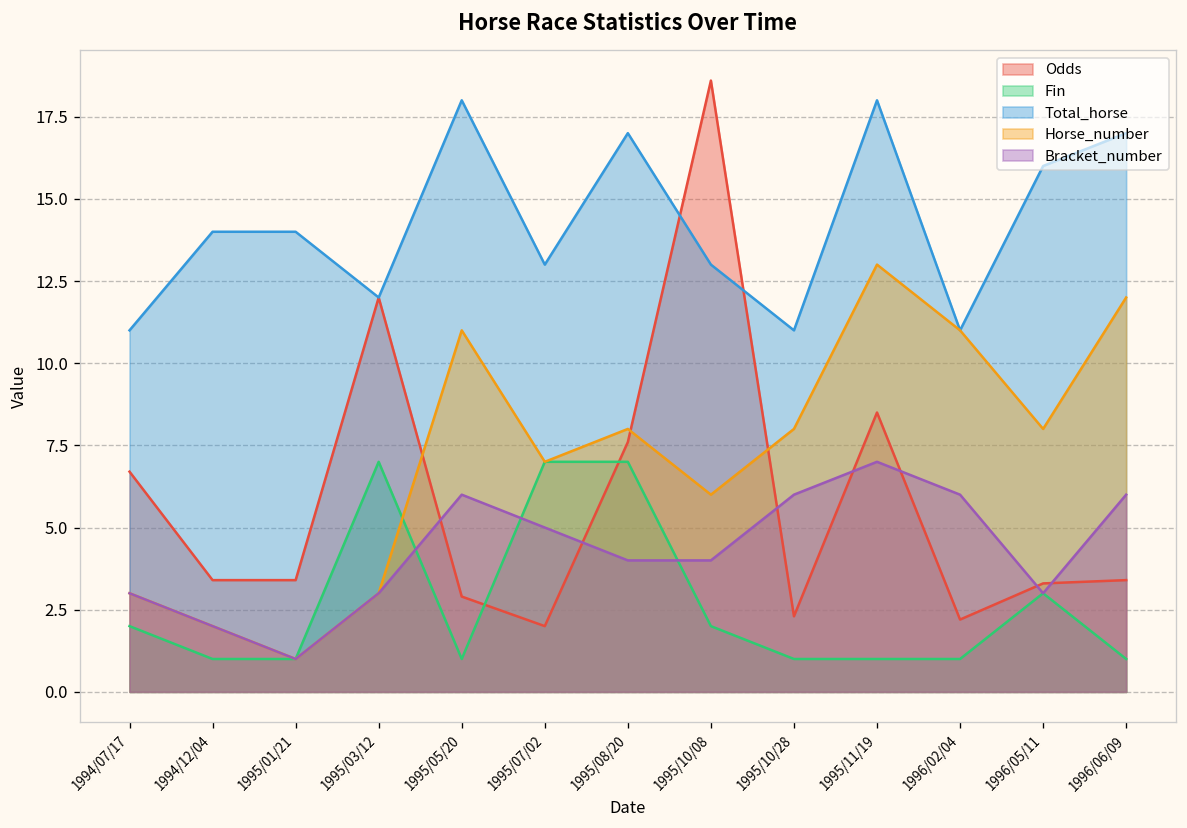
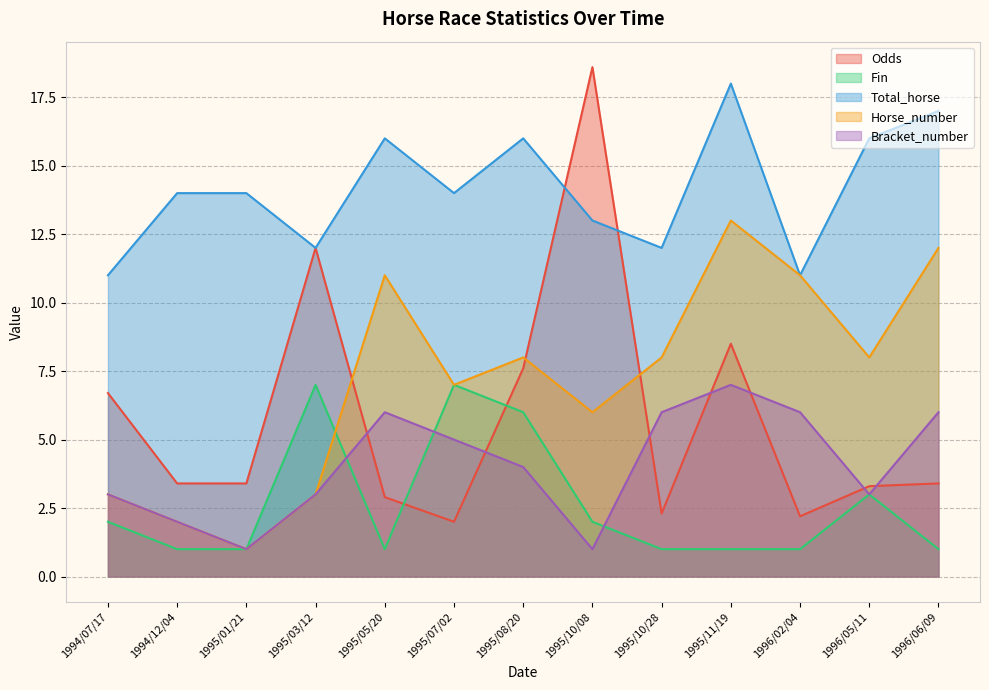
  {
    "Fin": {
      "1994/07/17": 2,
      "1994/12/04": 1,
      "1995/03/12": 7,
      "1995/05/20": 1,
-     "1995/08/20": 7,
+     "1995/08/20": 6,
      "1995/10/08": 2,
      "1995/10/28": 1,
      "1995/11/19": 1,
      "1996/02/04": 1,
      "1996/06/09": 1
    },
    "Total_horse": {
      "1994/07/17": 11,
      "1994/12/04": 14,
      "1995/01/21": 14,
-     "1995/05/20": 18,
-     "1995/07/02": 13,
-     "1995/08/20": 17,
+     "1995/05/20": 16,
+     "1995/07/02": 14,
+     "1995/08/20": 16,
      "1995/10/08": 13,
-     "1995/10/28": 11,
+     "1995/10/28": 12,
      "1995/11/19": 18
    },
    "Bracket_number": {
      "1995/05/20": 6,
      "1995/07/02": 5,
      "1995/08/20": 4,
-     "1995/10/08": 4,
+     "1995/10/08": 1,
      "1995/10/28": 6,
      "1995/11/19": 7,
      "1996/02/04": 6,
      "1996/06/09": 6
    }
  }
